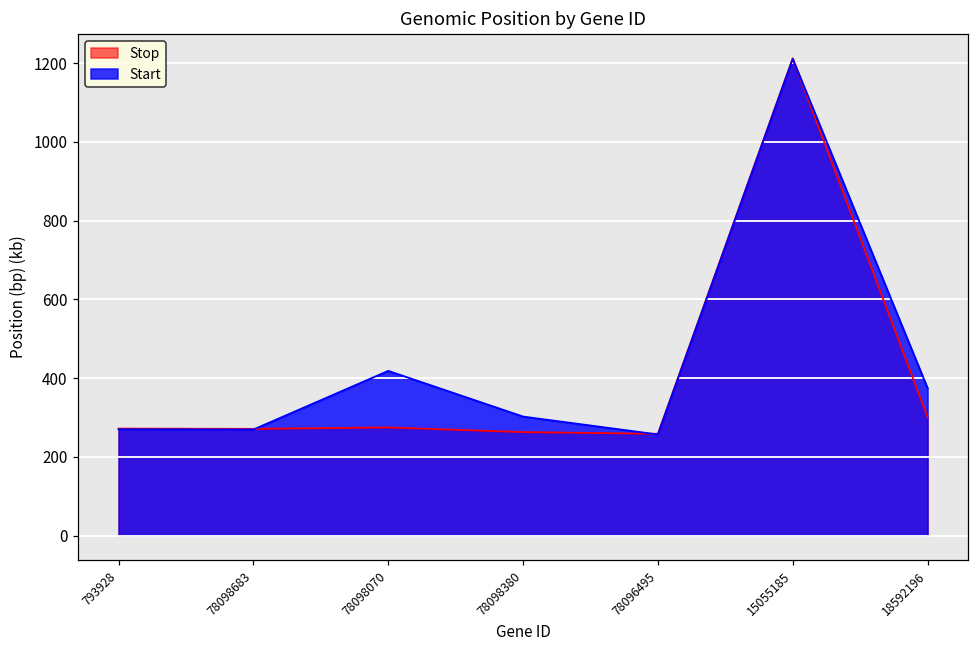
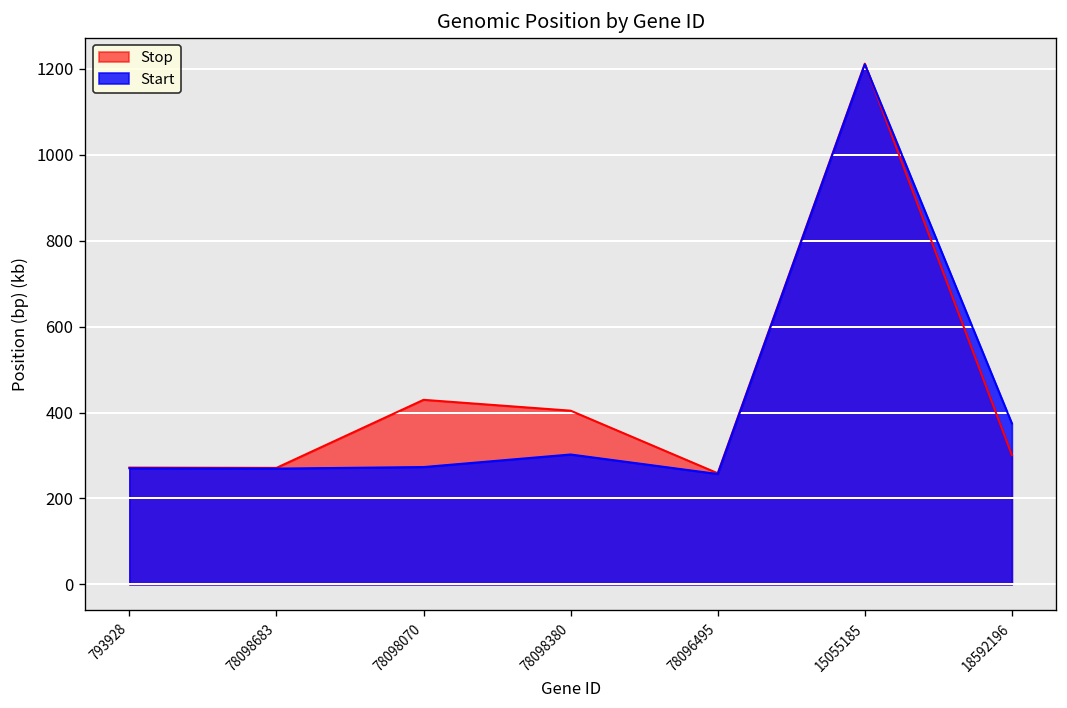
  {
    "Stop": {
-     "78098070": 270,
-     "78098380": 260,
+     "78098070": 430,
+     "78098380": 400,
      "18592196": 300
    },
    "Start": {
-     "78098070": 420,
+     "78098070": 270,
      "78098380": 300,
      "18592196": 370
    }
  }
